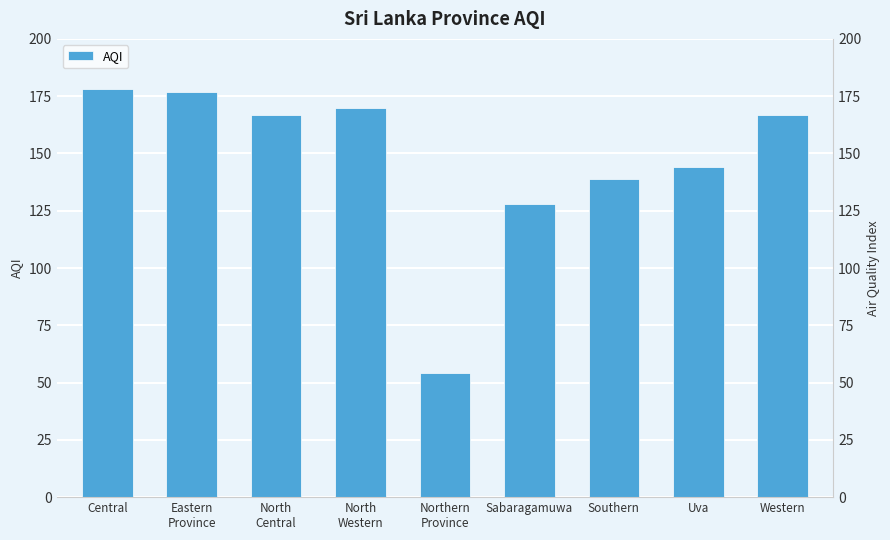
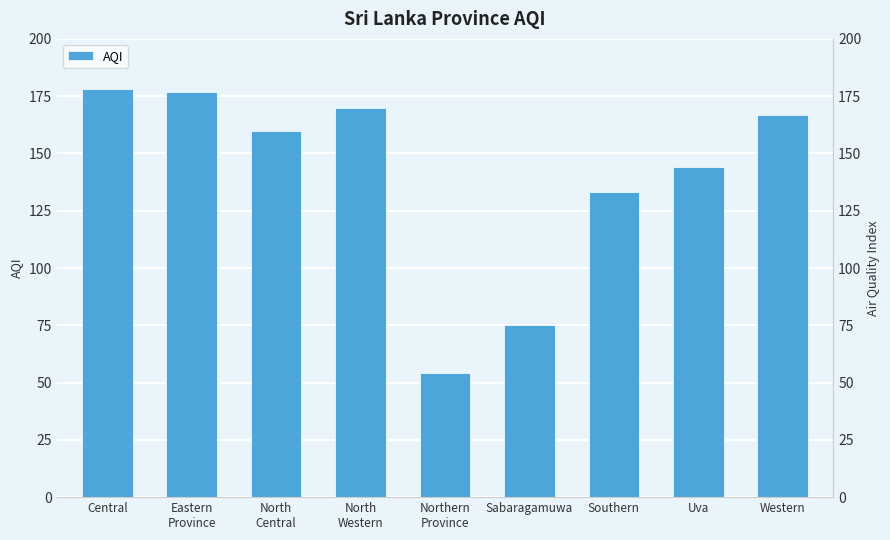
  {
    "Central": 178,
    "Eastern Province": 177,
-   "North Central": 167,
+   "North Central": 160,
    "North Western": 170,
    "Northern Province": 54,
-   "Sabaragamuwa": 128,
-   "Southern": 139,
+   "Sabaragamuwa": 75,
+   "Southern": 133,
    "Uva": 144,
    "Western": 167
  }
